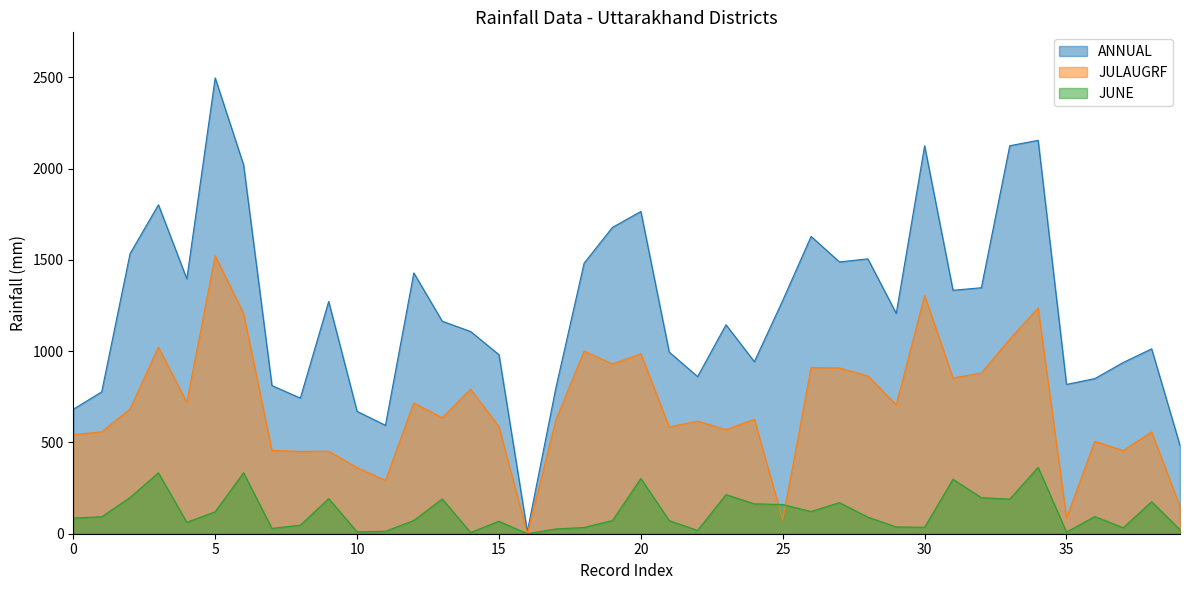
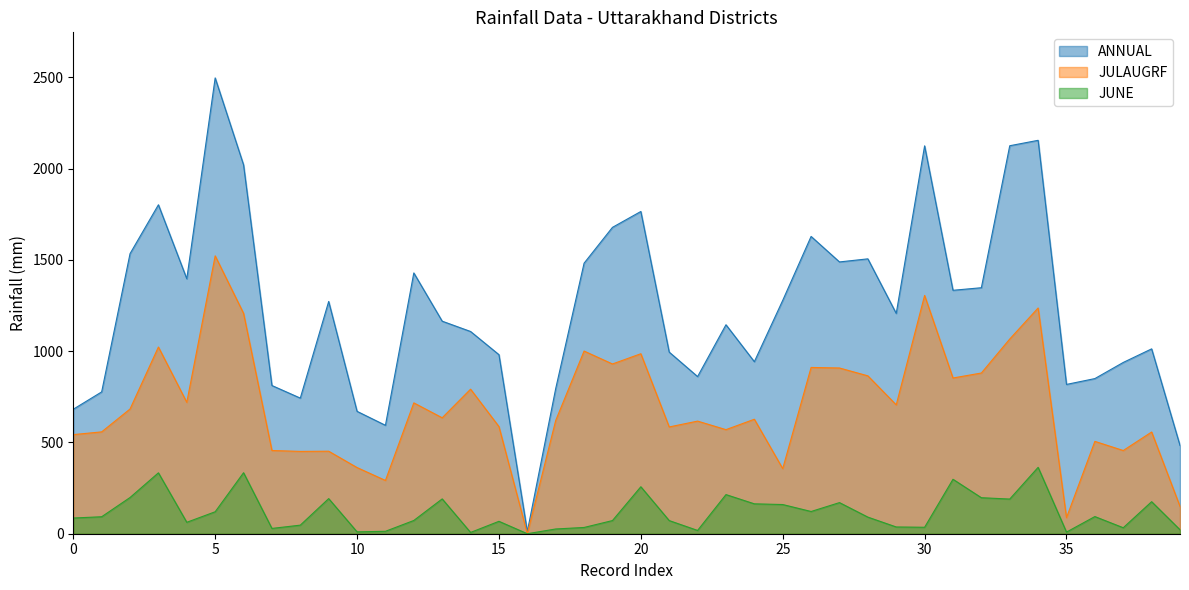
  {
    "ANNUAL": {
      "0": 680,
      "5": 2500,
      "10": 670,
      "15": 980,
      "20": 1770,
      "25": 1280,
      "30": 2130,
      "35": 820
    },
    "JULAUGRF": {
      "0": 540,
      "5": 1520,
      "10": 360,
      "15": 590,
      "20": 990,
-     "25": 80,
+     "25": 360,
      "30": 1310,
      "35": 90
    },
    "JUNE": {
      "0": 90,
      "5": 120,
      "10": 10,
      "15": 70,
-     "20": 300,
+     "20": 260,
      "25": 160,
      "30": 40,
      "35": 10
    }
  }
